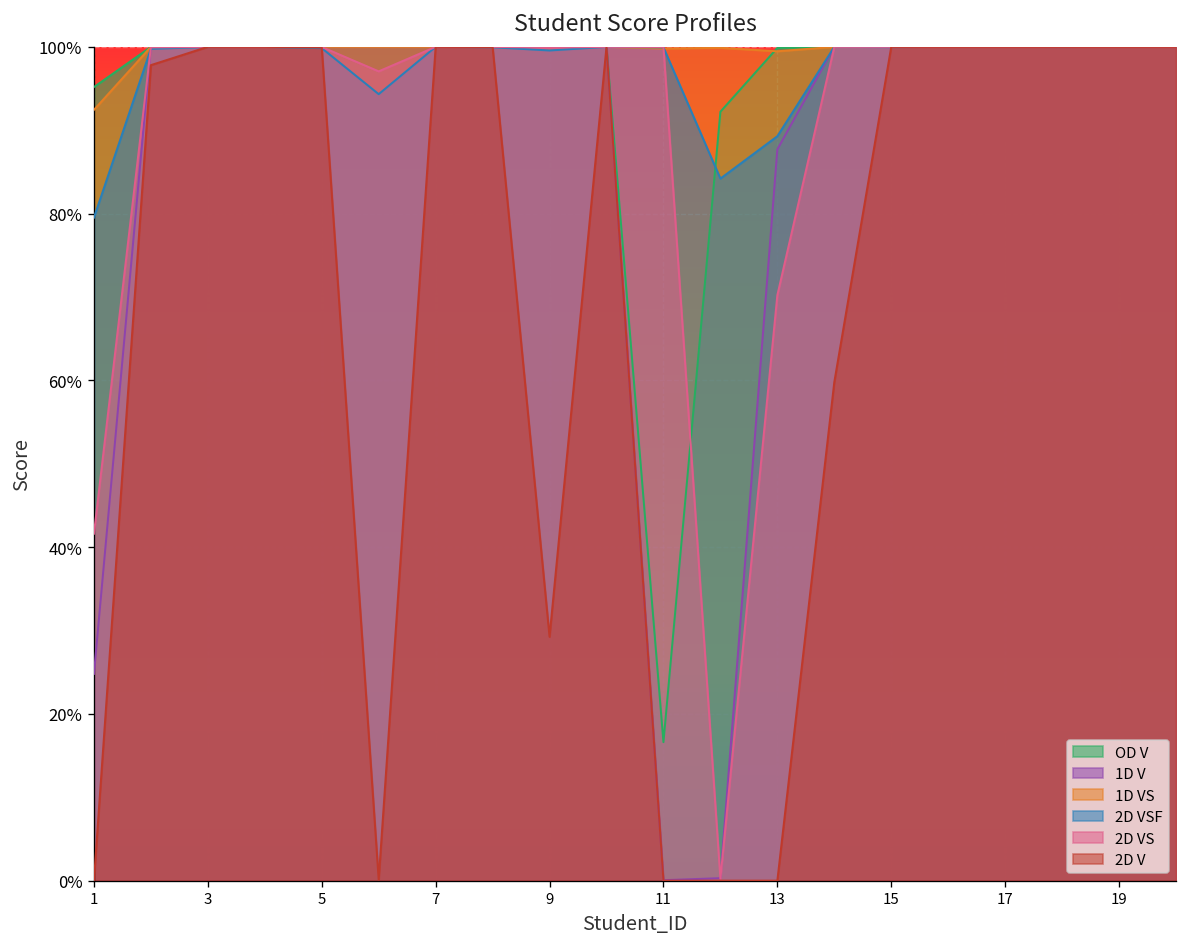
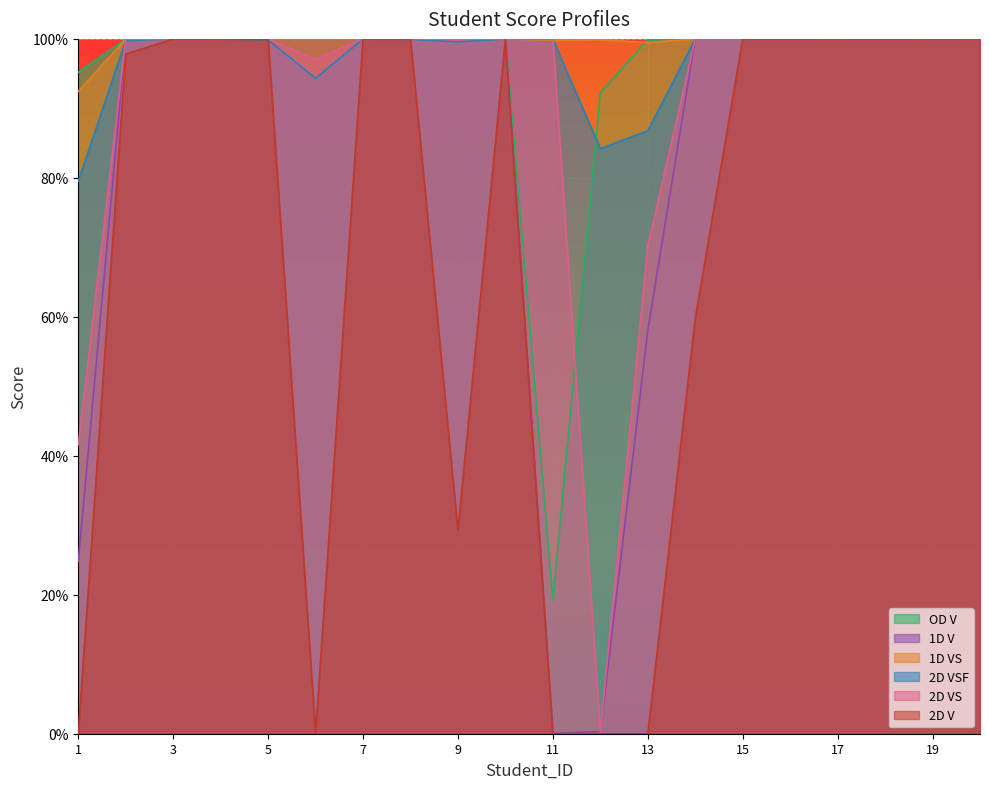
  {
    "OD V": {
      "1": "95%",
-     "11": "17%",
+     "11": "19%",
      "13": "100%"
    },
    "1D V": {
      "1": "25%",
-     "13": "88%"
+     "13": "58%"
    },
    "1D VS": {
      "1": "92%",
      "13": "99%"
    },
    "2D VSF": {
      "1": "80%",
-     "13": "89%"
+     "13": "87%"
    },
    "2D VS": {
      "1": "42%",
      "13": "70%"
    },
    "2D V": {
      "1": "0%",
      "9": "29%",
      "13": "0%"
    }
  }
